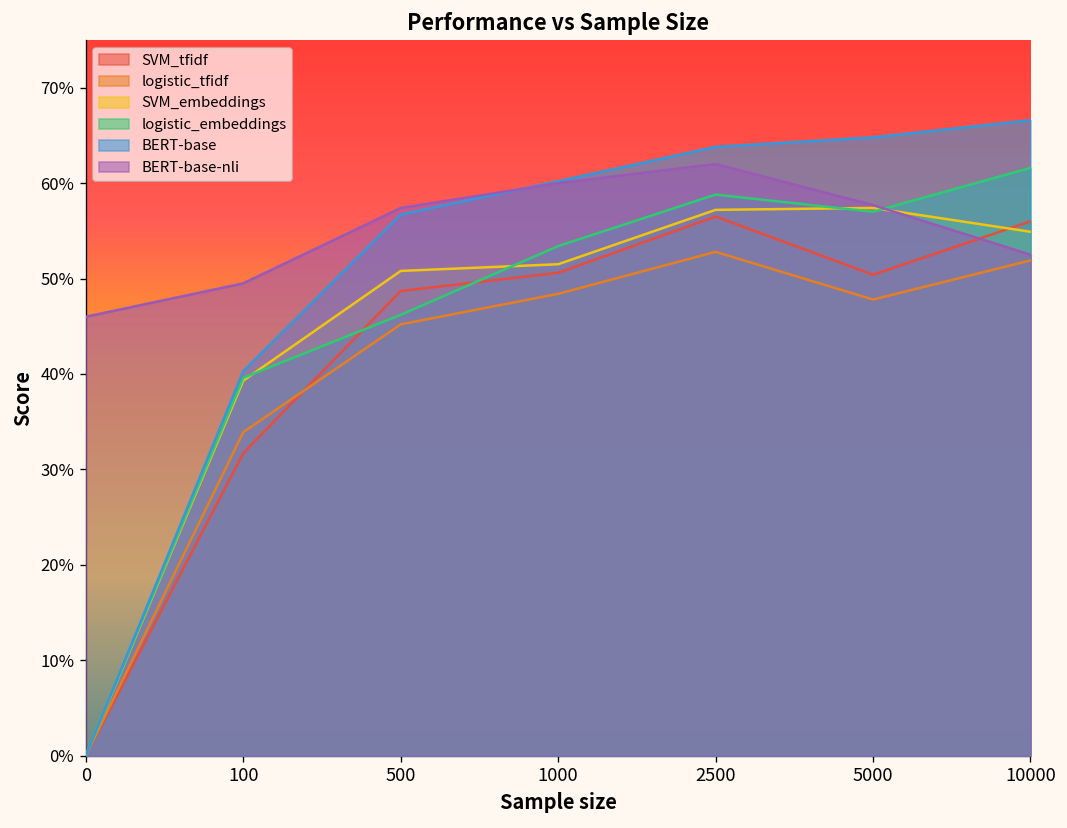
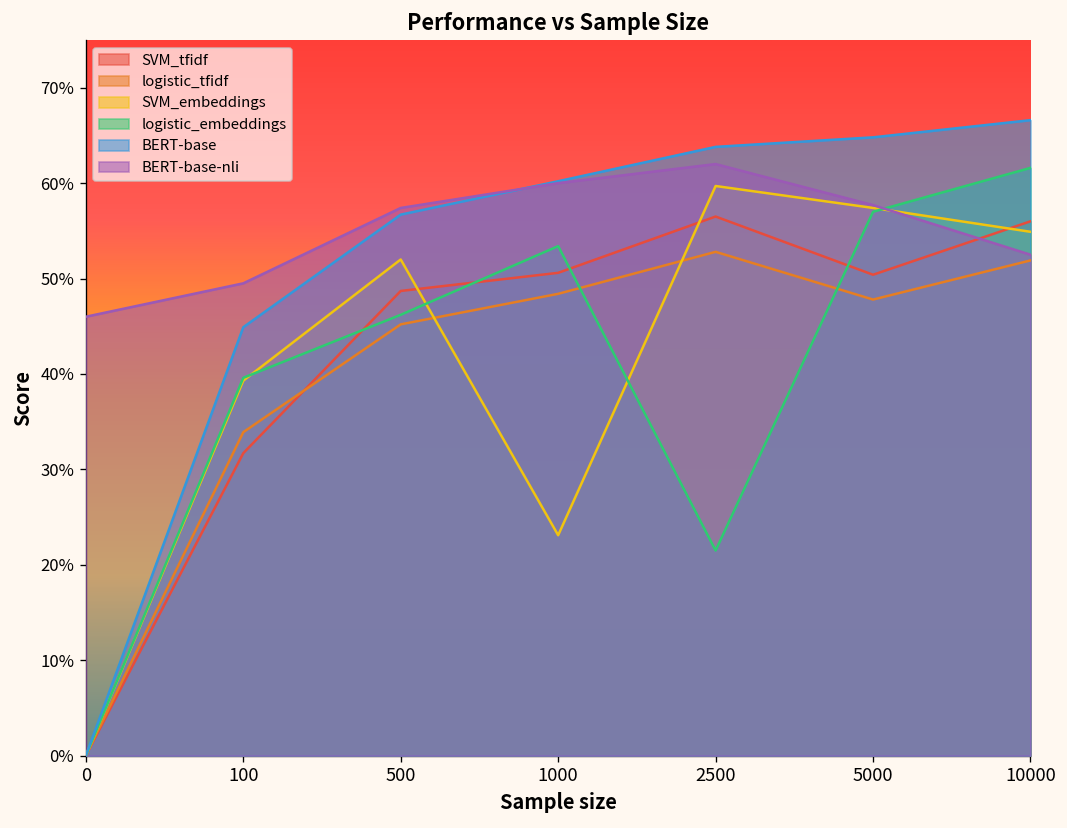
  {
    "SVM_embeddings": {
-     "500": "51%",
-     "1000": "52%",
-     "2500": "57%",
+     "500": "52%",
+     "1000": "23%",
+     "2500": "60%",
      "10000": "55%"
    },
    "logistic_embeddings": {
      "500": "46%",
      "1000": "53%",
-     "2500": "59%",
+     "2500": "22%",
      "5000": "57%",
      "10000": "62%"
    },
    "BERT-base": {
-     "100": "40%",
+     "100": "45%",
      "500": "57%",
      "2500": "64%",
      "5000": "65%",
      "10000": "67%"
    },
    "BERT-base-nli": {
      "0": "46%",
      "100": "50%",
      "500": "57%",
      "2500": "62%",
      "10000": "53%"
    }
  }
